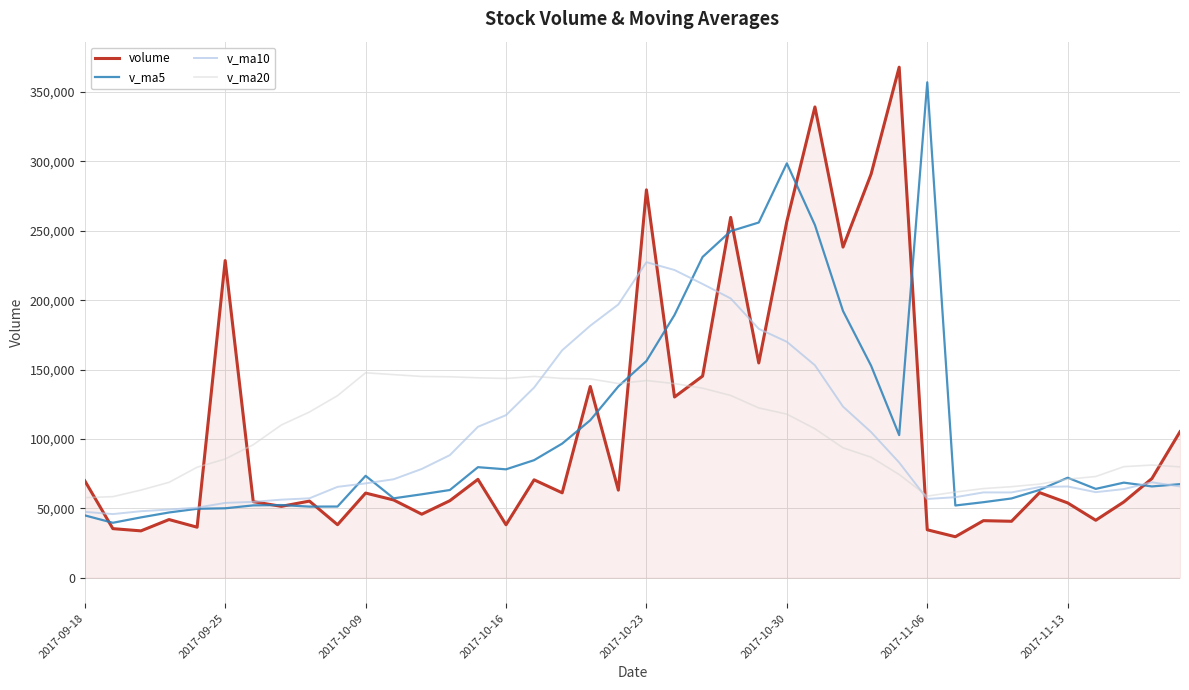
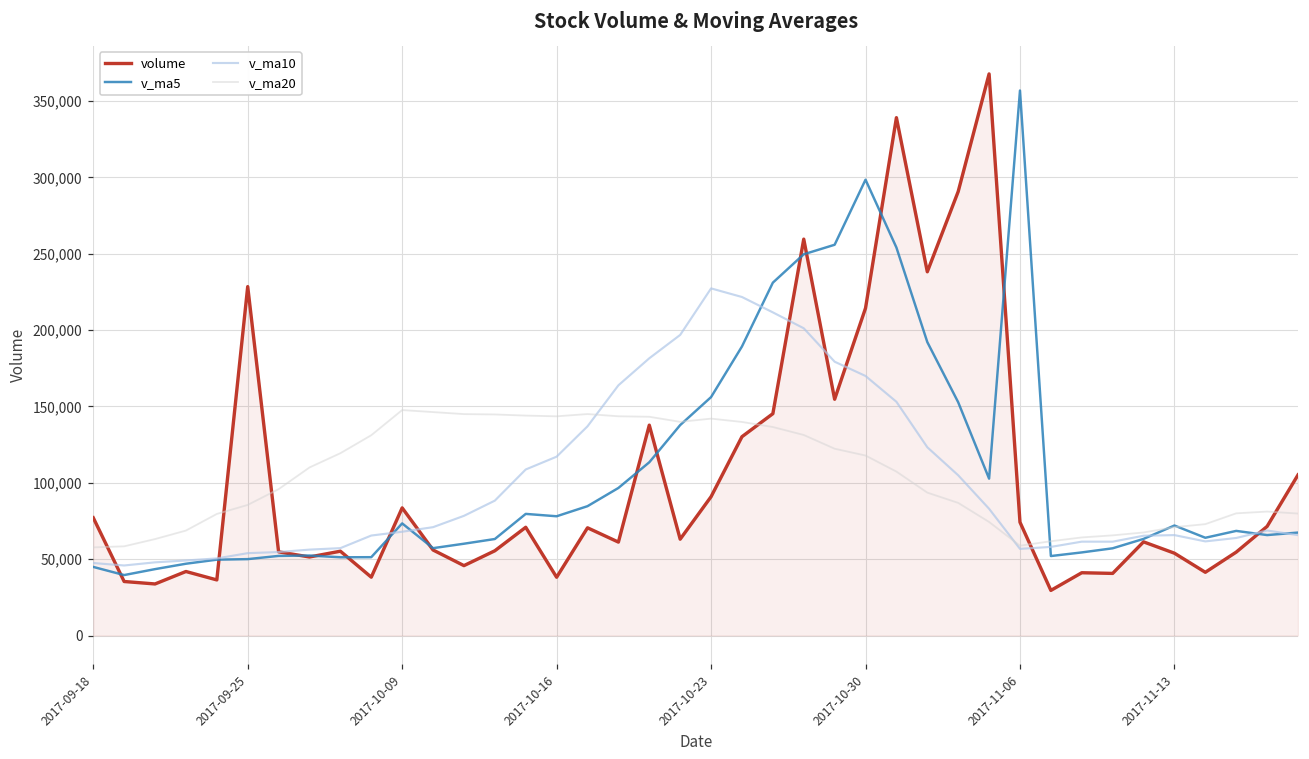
  {
    "volume": {
-     "2017-09-18": "70,000",
+     "2017-09-18": "77,000",
      "2017-09-25": "229,000",
-     "2017-10-09": "61,000",
+     "2017-10-09": "84,000",
      "2017-10-16": "38,000",
-     "2017-10-23": "279,000",
-     "2017-10-30": "257,000",
-     "2017-11-06": "35,000",
+     "2017-10-23": "91,000",
+     "2017-10-30": "214,000",
+     "2017-11-06": "74,000",
      "2017-11-13": "54,000"
    },
    "v_ma5": {
      "2017-09-18": "45,000",
      "2017-09-25": "50,000",
      "2017-10-09": "73,000",
      "2017-10-16": "78,000",
      "2017-10-23": "156,000",
      "2017-10-30": "299,000",
      "2017-11-06": "357,000"
    }
  }
